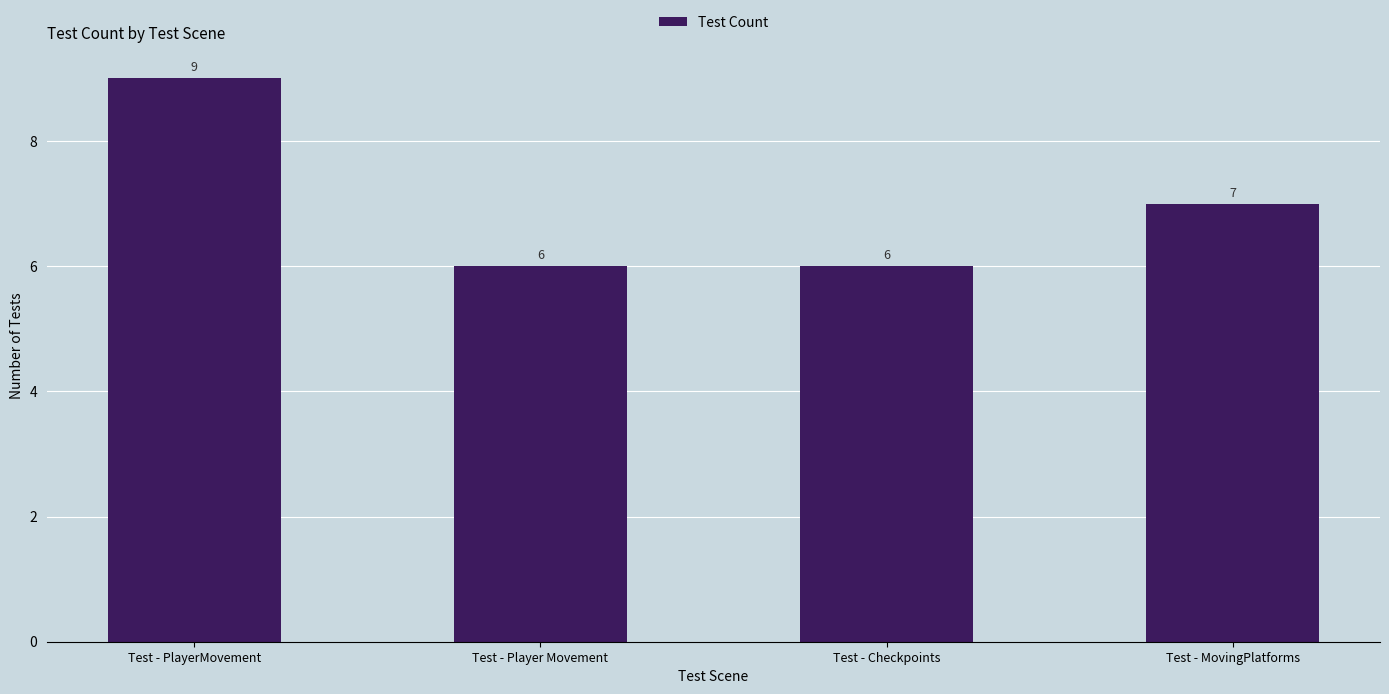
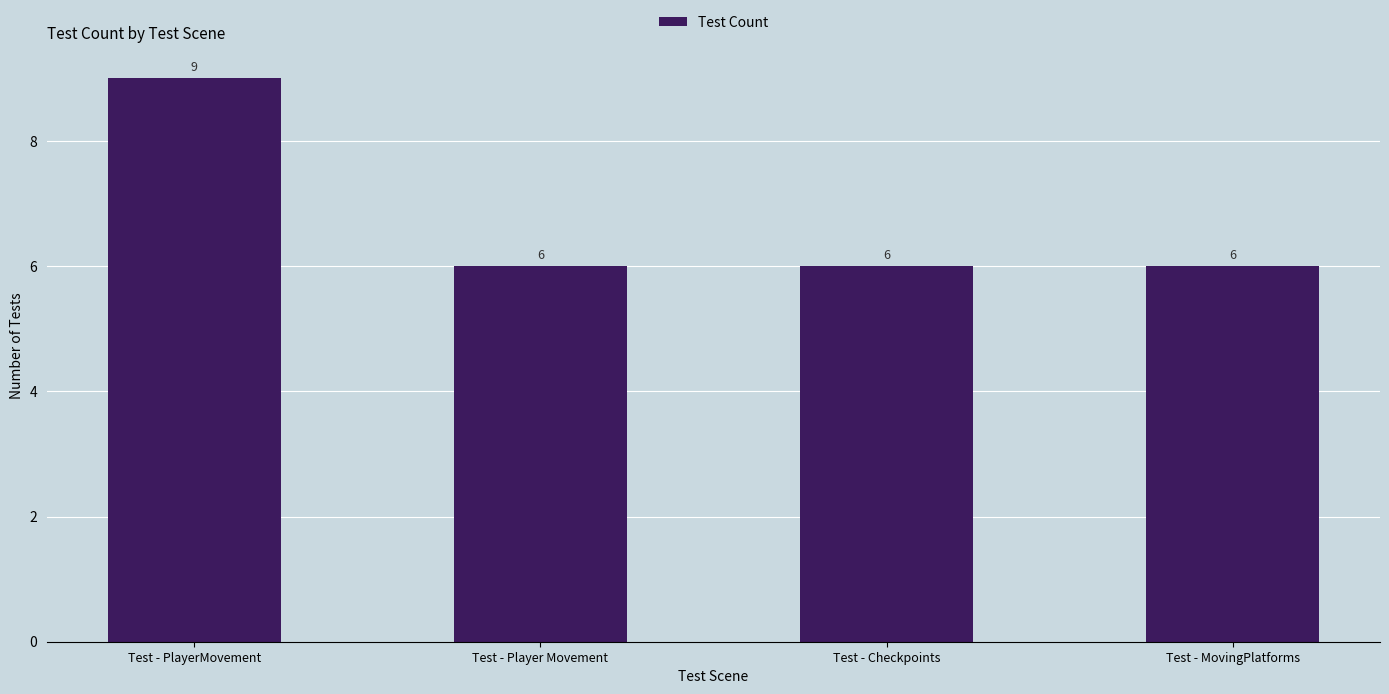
  {
    "Test - PlayerMovement": 9,
    "Test - Player Movement": 6,
    "Test - Checkpoints": 6,
-   "Test - MovingPlatforms": 7
+   "Test - MovingPlatforms": 6
  }
